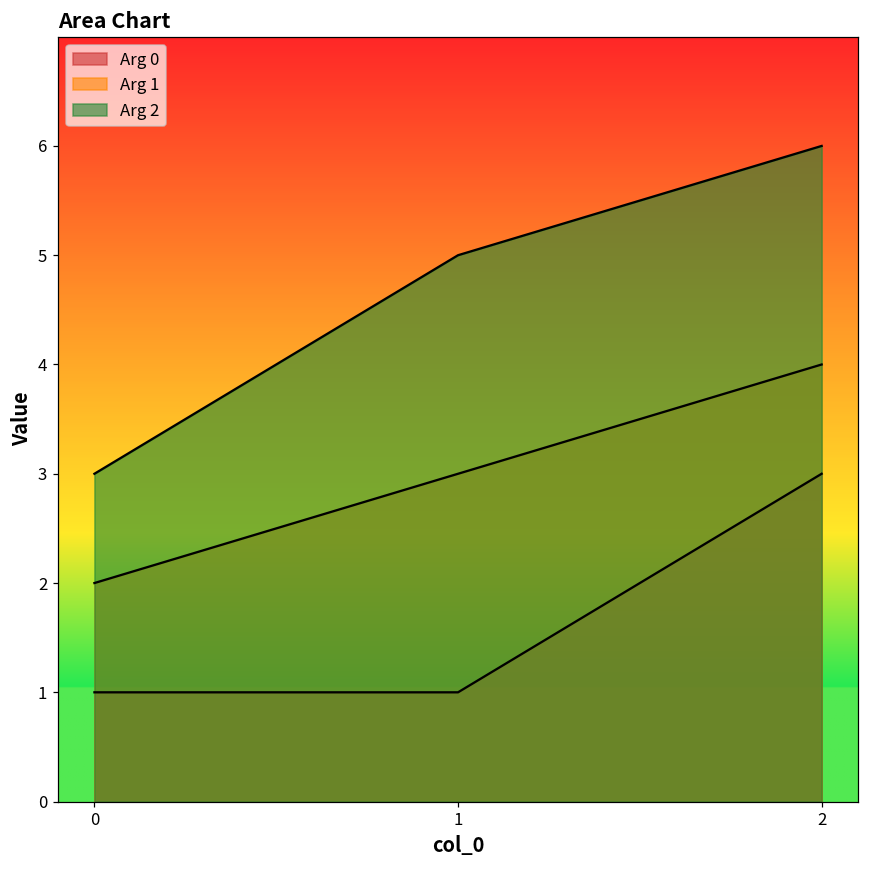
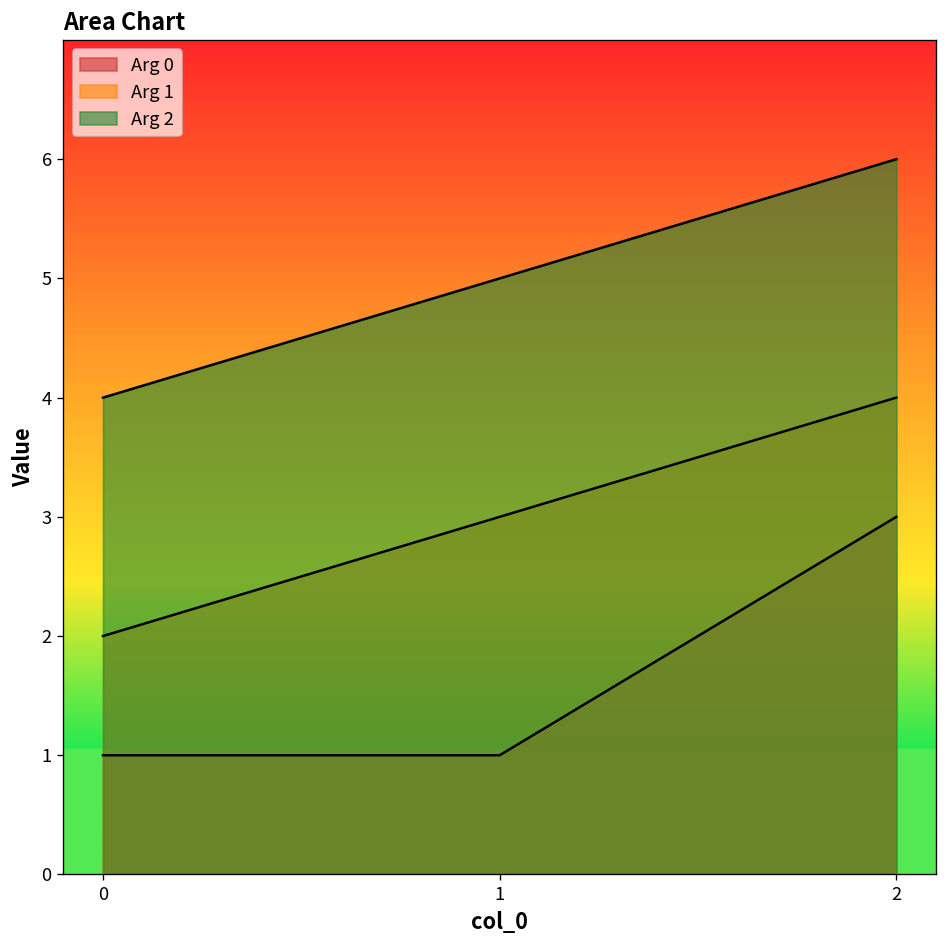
  {
    "Arg 0": {
      "0": 1,
      "1": 1,
      "2": 3
    },
    "Arg 1": {
      "0": 2,
      "1": 3,
      "2": 4
    },
    "Arg 2": {
-     "0": 3,
+     "0": 4,
      "1": 5,
      "2": 6
    }
  }
